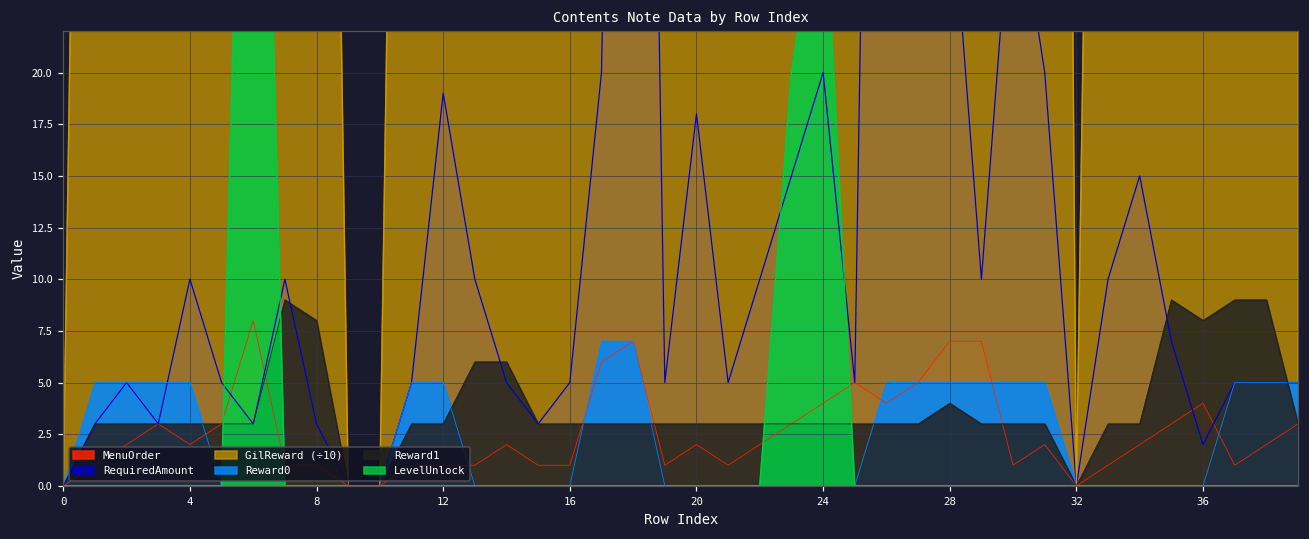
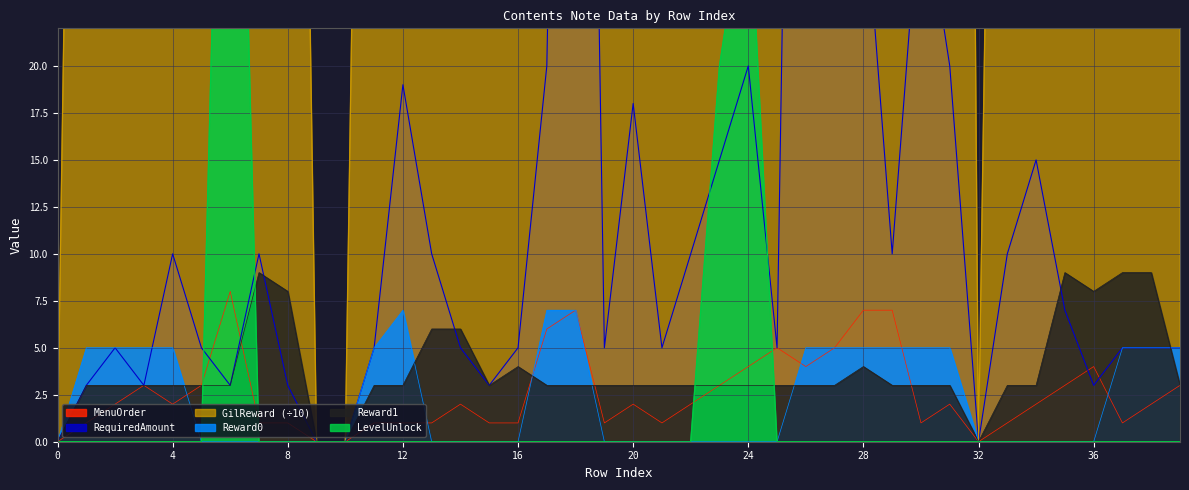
  {
    "MenuOrder": {
      "4": 2,
      "16": 1,
      "20": 2,
      "24": 4,
      "28": 7,
      "36": 4
    },
    "RequiredAmount": {
      "4": 10,
      "8": 3,
      "12": 19,
      "16": 5,
      "20": 18,
      "24": 20,
-     "36": 2
+     "36": 3
    },
    "Reward0": {
      "4": 5,
-     "12": 5,
+     "12": 7,
      "24": 0,
      "28": 5
    },
    "Reward1": {
      "4": 3,
      "8": 8,
      "12": 3,
-     "16": 3,
+     "16": 4,
      "20": 3,
      "24": 3,
      "28": 4,
      "36": 8
    },
    "LevelUnlock": {
      "4": 0,
      "12": 0,
      "28": 0
    }
  }
